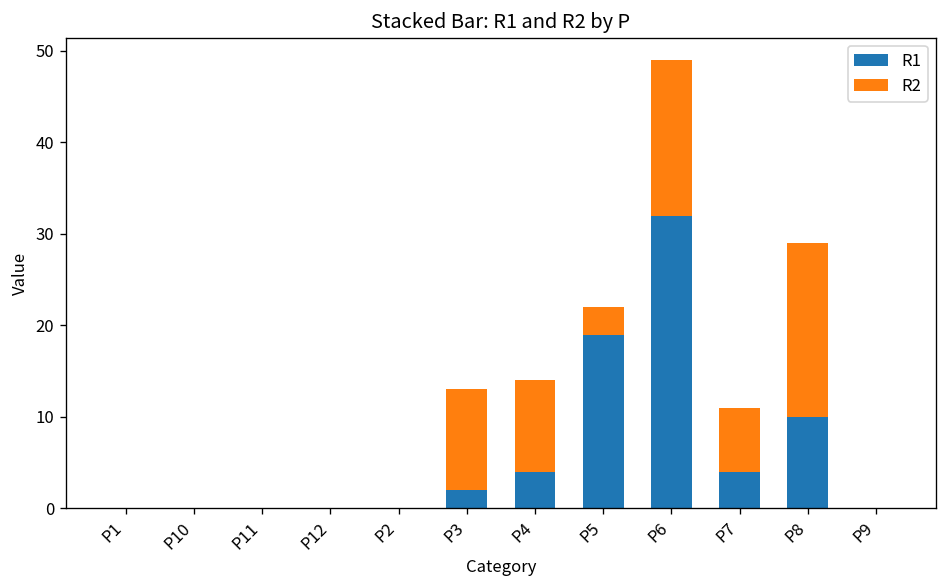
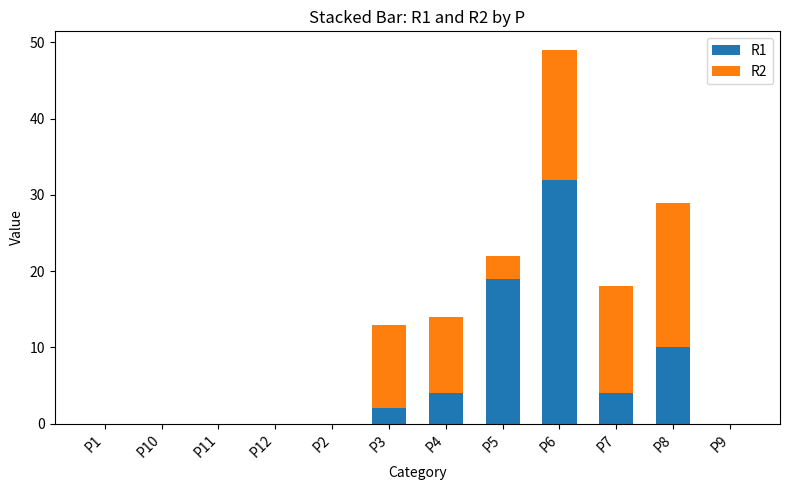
  {
    "R1": {
      "P1": 0,
      "P10": 0,
      "P11": 0,
      "P12": 0,
      "P2": 0,
      "P3": 2,
      "P4": 4,
      "P5": 19,
      "P6": 32,
      "P7": 4,
      "P8": 10,
      "P9": 0
    },
    "R2": {
      "P1": 0,
      "P10": 0,
      "P11": 0,
      "P12": 0,
      "P2": 0,
      "P3": 11,
      "P4": 10,
      "P5": 3,
      "P6": 17,
-     "P7": 7,
+     "P7": 14,
      "P8": 19,
      "P9": 0
    }
  }
